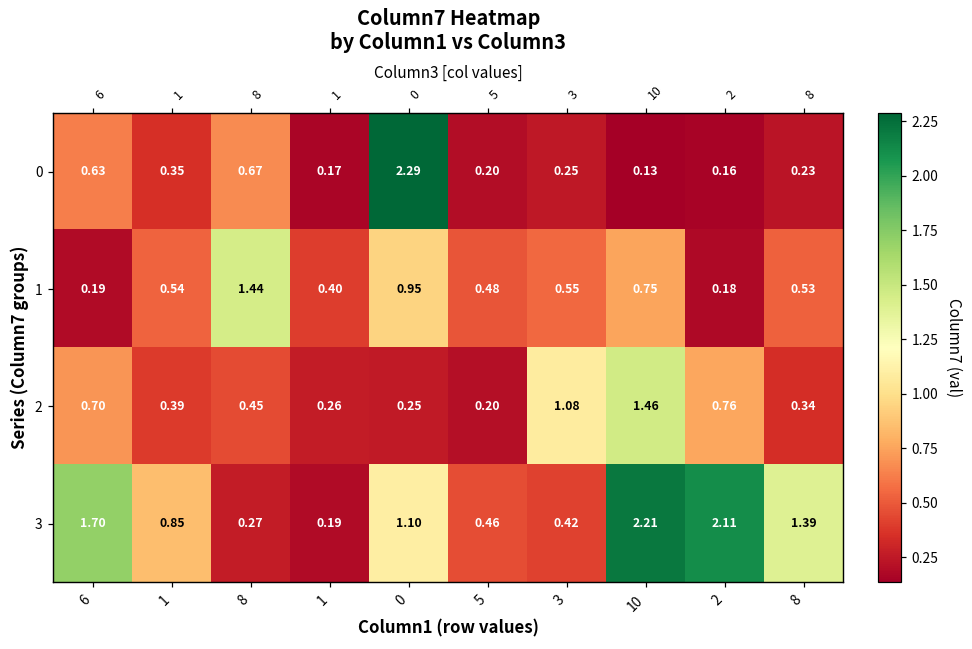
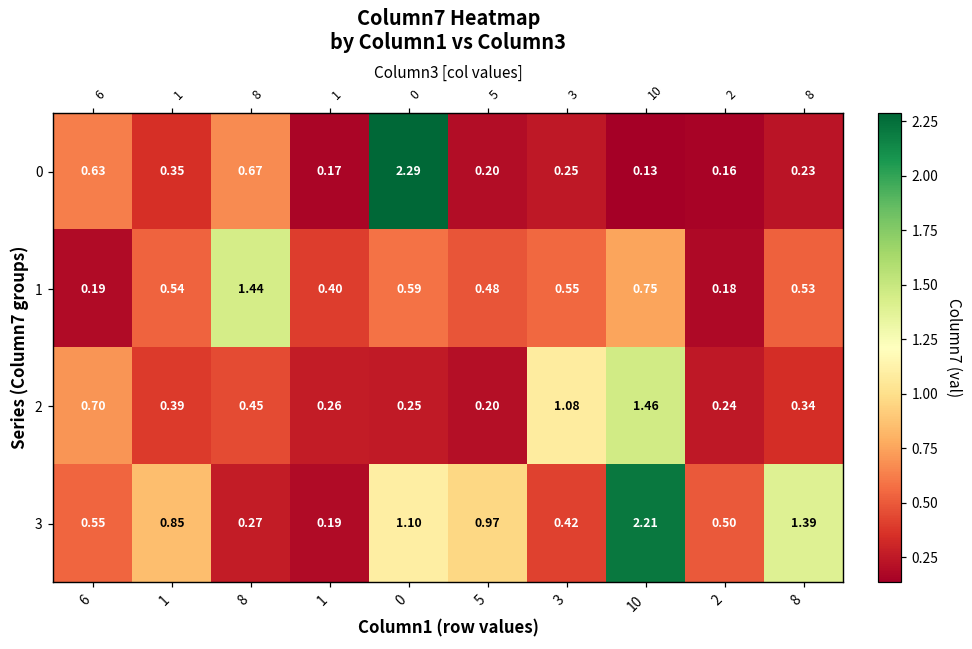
  {
    "0": {
      "6": 0.63,
      "0": 2.29,
      "5": 0.20,
      "3": 0.25,
      "10": 0.13,
      "2": 0.16
    },
    "1": {
      "6": 0.19,
-     "0": 0.95,
+     "0": 0.59,
      "5": 0.48,
      "3": 0.55,
      "10": 0.75,
      "2": 0.18
    },
    "2": {
      "6": 0.70,
      "0": 0.25,
      "5": 0.20,
      "3": 1.08,
      "10": 1.46,
-     "2": 0.76
+     "2": 0.24
    },
    "3": {
-     "6": 1.70,
+     "6": 0.55,
      "0": 1.10,
-     "5": 0.46,
+     "5": 0.97,
      "3": 0.42,
      "10": 2.21,
-     "2": 2.11
+     "2": 0.50
    }
  }
